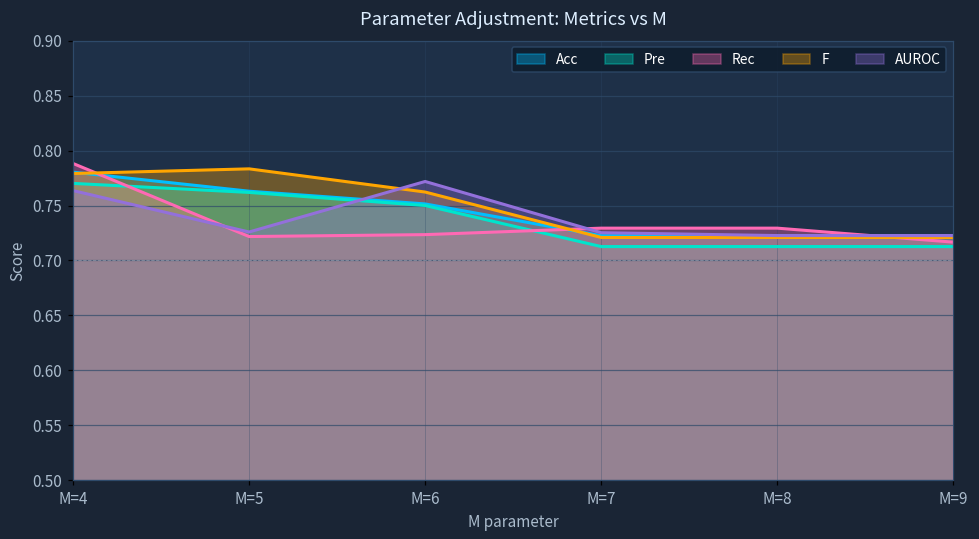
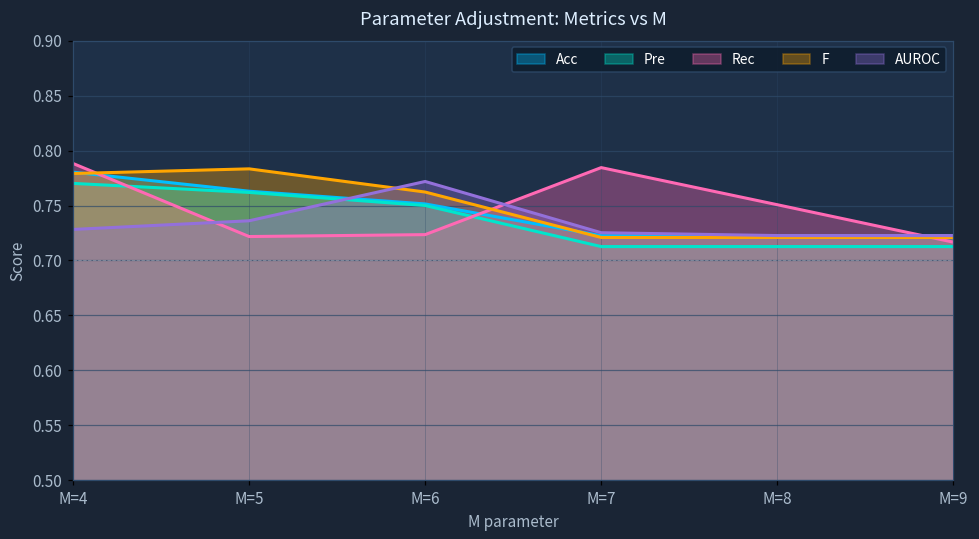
  {
    "Rec": {
      "M=4": 0.79,
      "M=5": 0.72,
      "M=6": 0.72,
-     "M=7": 0.73,
-     "M=8": 0.73,
+     "M=7": 0.78,
+     "M=8": 0.75,
      "M=9": 0.72
    },
    "F": {
      "M=5": 0.78,
      "M=6": 0.76
    },
    "AUROC": {
-     "M=4": 0.76,
-     "M=5": 0.73,
+     "M=4": 0.73,
+     "M=5": 0.74,
      "M=6": 0.77,
      "M=7": 0.73
    }
  }
